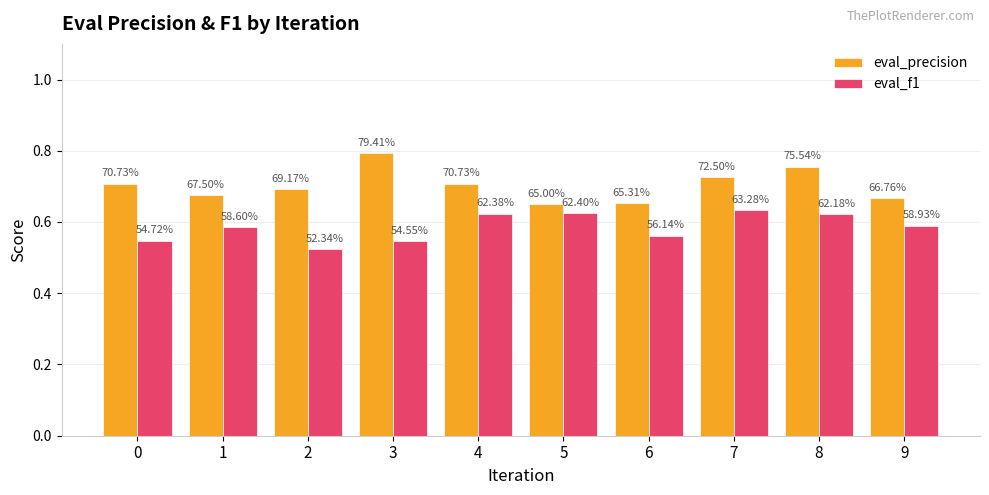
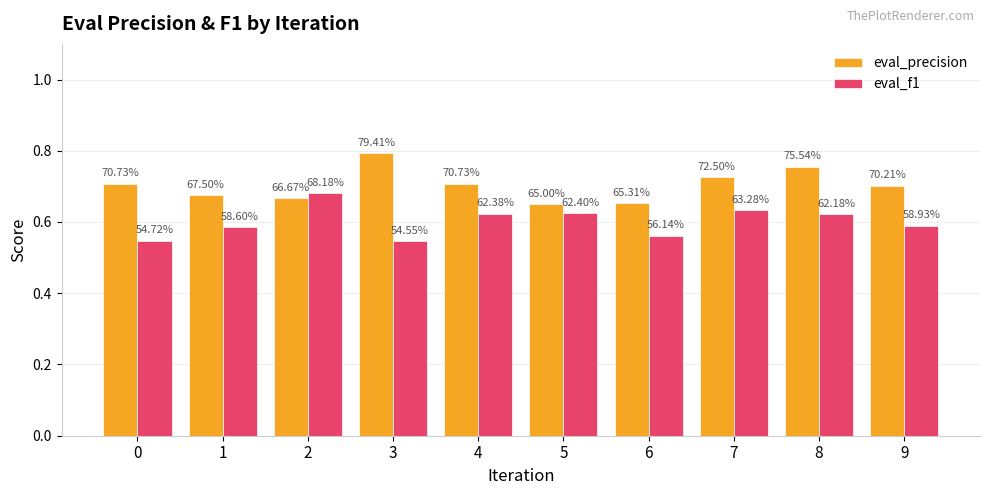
  {
    "eval_precision": {
      "0": "70.73%",
      "1": "67.50%",
-     "2": "69.17%",
+     "2": "66.67%",
      "3": "79.41%",
      "4": "70.73%",
      "5": "65.00%",
      "6": "65.31%",
      "7": "72.50%",
      "8": "75.54%",
-     "9": "66.76%"
+     "9": "70.21%"
    },
    "eval_f1": {
      "0": "54.72%",
      "1": "58.60%",
-     "2": "52.34%",
+     "2": "68.18%",
      "3": "54.55%",
      "4": "62.38%",
      "5": "62.40%",
      "6": "56.14%",
      "7": "63.28%",
      "8": "62.18%",
      "9": "58.93%"
    }
  }
